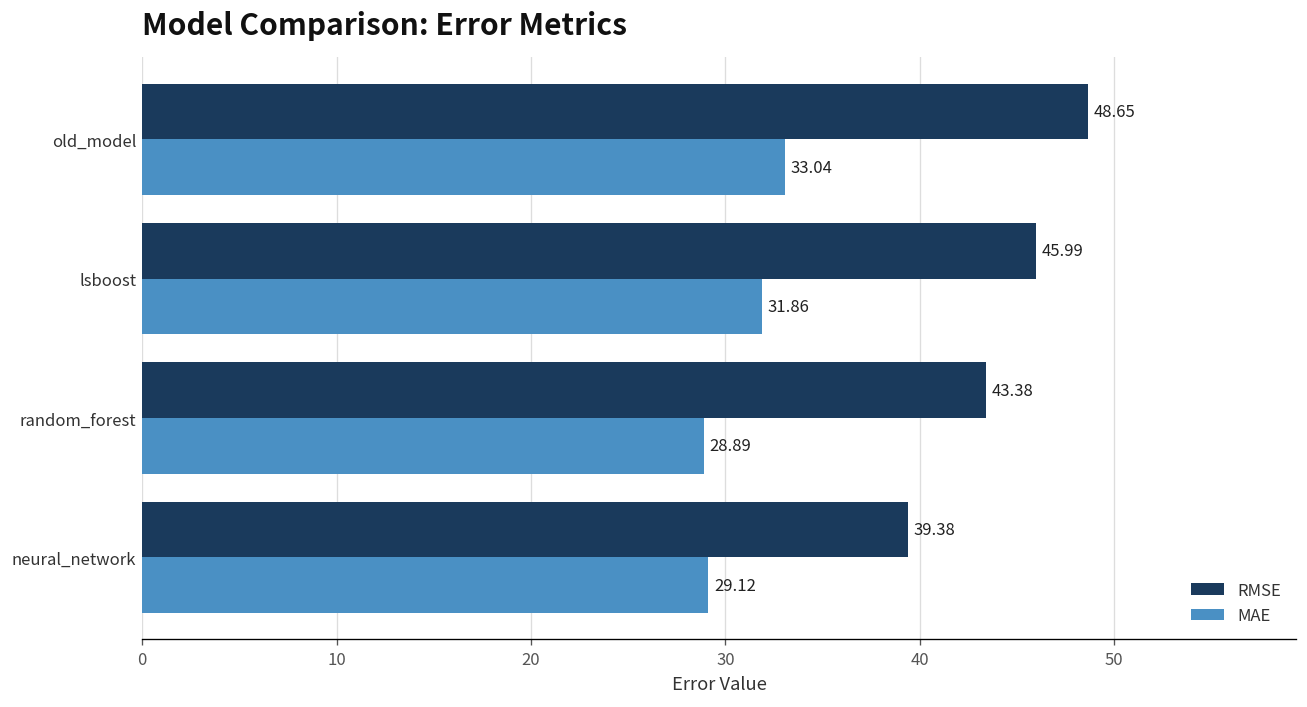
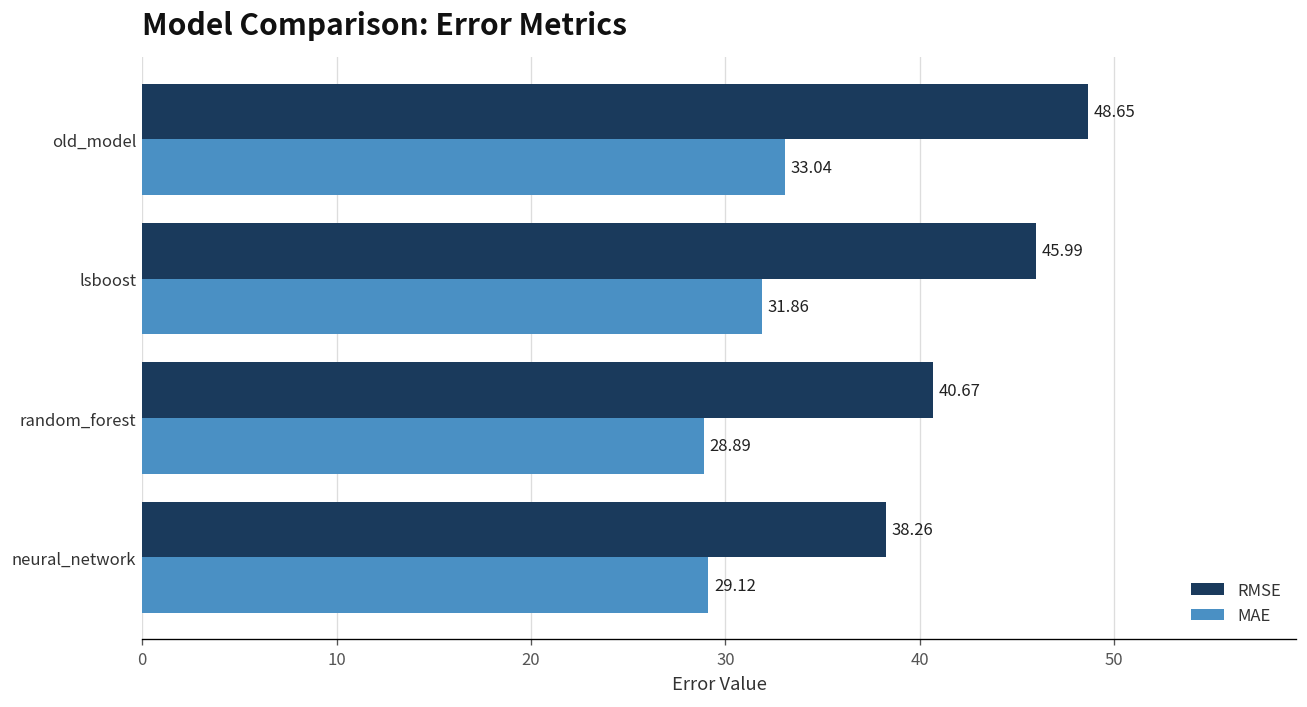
  {
    "RMSE": {
      "old_model": 48.65,
      "lsboost": 45.99,
-     "random_forest": 43.38,
-     "neural_network": 39.38
+     "random_forest": 40.67,
+     "neural_network": 38.26
    },
    "MAE": {
      "old_model": 33.04,
      "lsboost": 31.86,
      "random_forest": 28.89,
      "neural_network": 29.12
    }
  }
